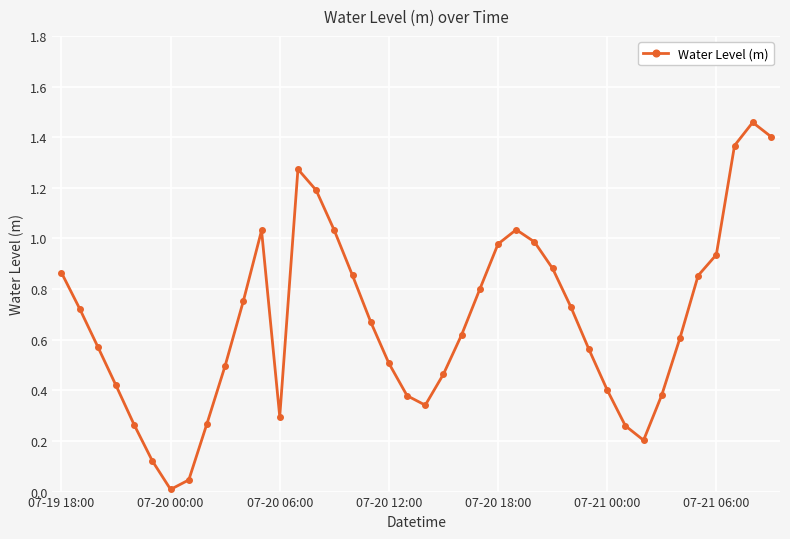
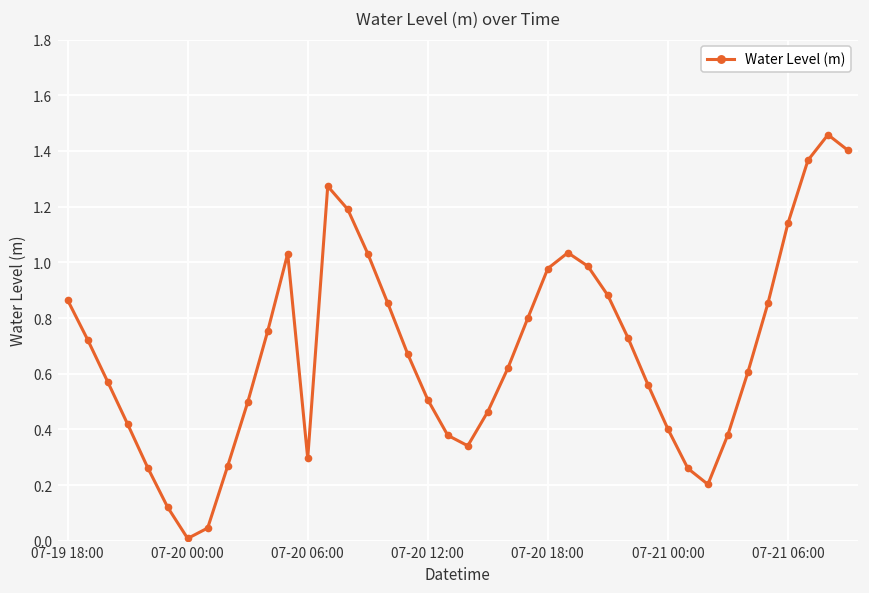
  {
    "07-19 18:00": 0.86,
    "07-20 00:00": 0.01,
    "07-20 06:00": 0.30,
    "07-20 12:00": 0.51,
    "07-20 18:00": 0.98,
    "07-21 00:00": 0.40,
-   "07-21 06:00": 0.94
+   "07-21 06:00": 1.14
  }
